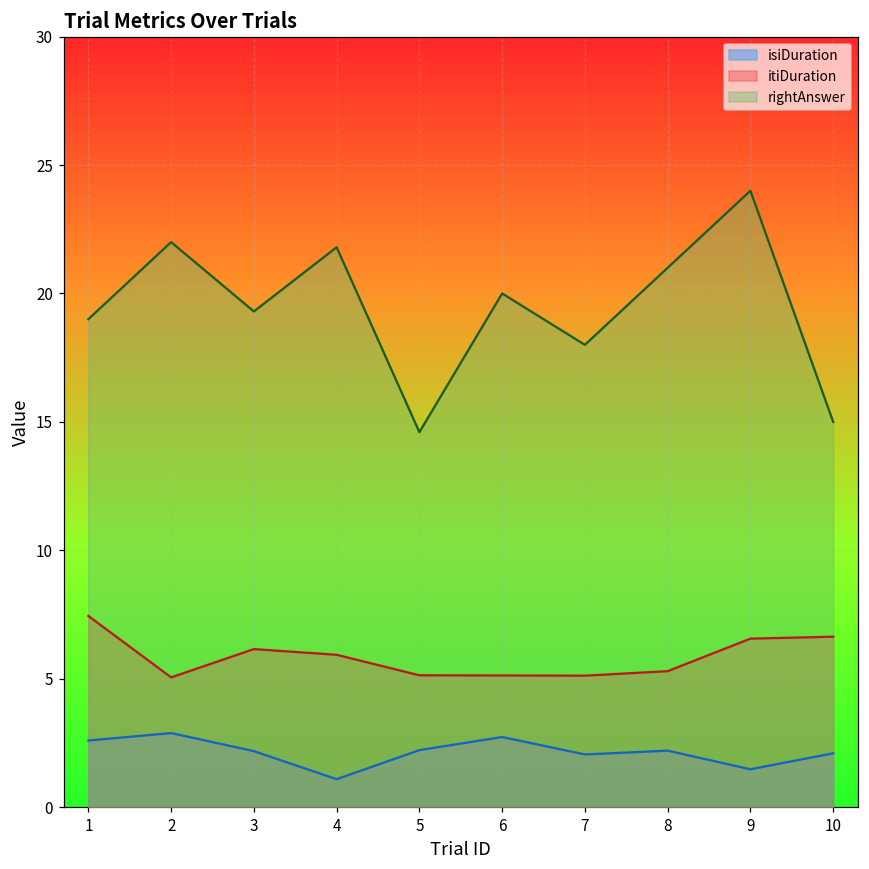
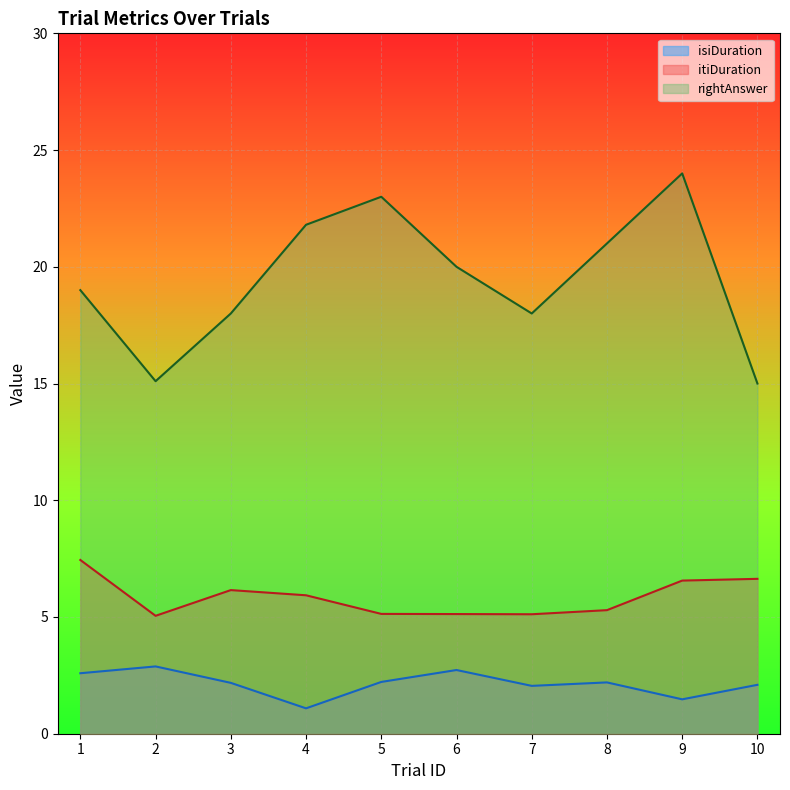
  {
    "isiDuration": {
      "1": 2.6,
      "2": 2.9,
      "3": 2.2,
      "4": 1.1,
      "5": 2.2,
      "6": 2.7,
      "7": 2.0,
      "8": 2.2,
      "9": 1.5,
      "10": 2.1
    },
    "itiDuration": {
      "1": 7.4,
      "2": 5.1,
      "3": 6.2,
      "4": 5.9,
      "5": 5.1,
      "6": 5.1,
      "7": 5.1,
      "8": 5.3,
      "9": 6.6,
      "10": 6.6
    },
    "rightAnswer": {
      "1": 19.0,
-     "2": 22.0,
-     "3": 19.3,
+     "2": 15.1,
+     "3": 18.0,
      "4": 21.8,
-     "5": 14.6,
+     "5": 23.0,
      "6": 20.0,
      "7": 18.0,
      "8": 21.0,
      "9": 24.0,
      "10": 15.0
    }
  }
